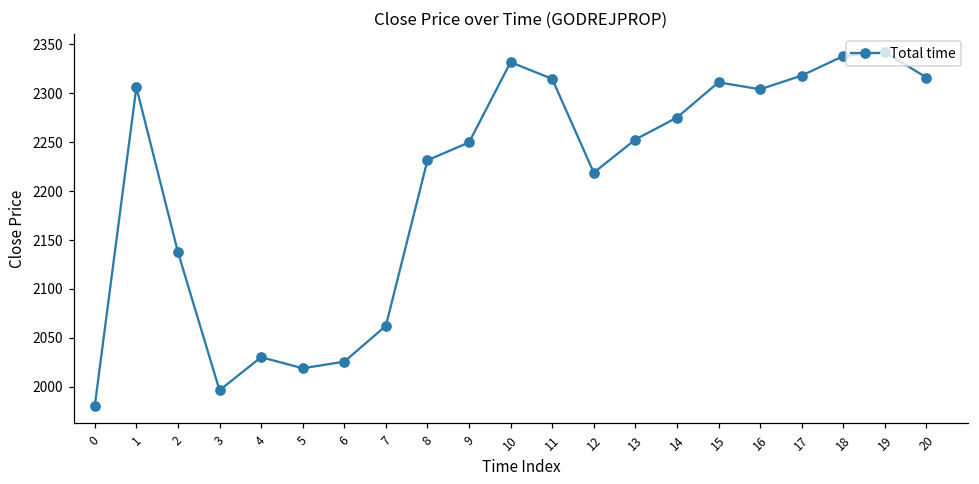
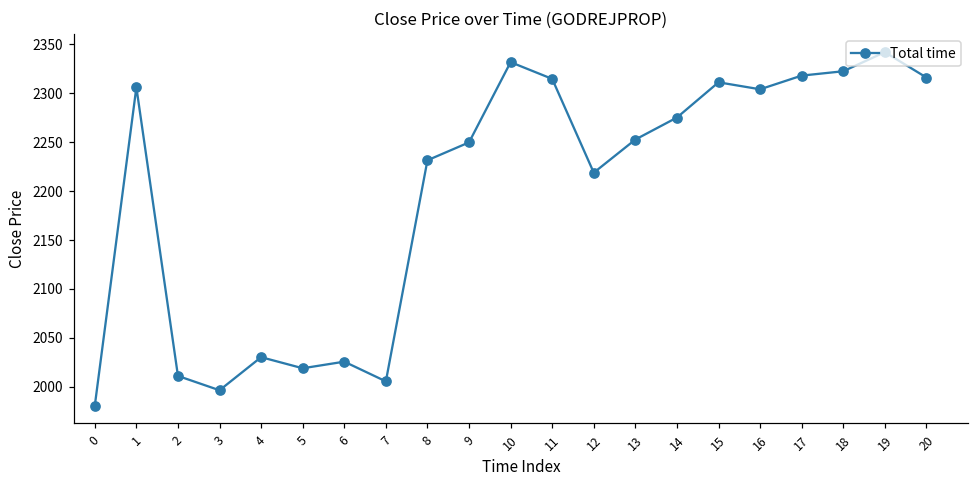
  {
    "0": 1980,
    "1": 2310,
-   "2": 2140,
+   "2": 2010,
    "3": 2000,
    "4": 2030,
    "5": 2020,
    "6": 2030,
-   "7": 2060,
+   "7": 2010,
    "8": 2230,
    "9": 2250,
    "10": 2330,
    "11": 2310,
    "12": 2220,
    "13": 2250,
    "14": 2280,
    "15": 2310,
    "16": 2300,
    "17": 2320,
-   "18": 2340,
+   "18": 2320,
    "20": 2320
  }
